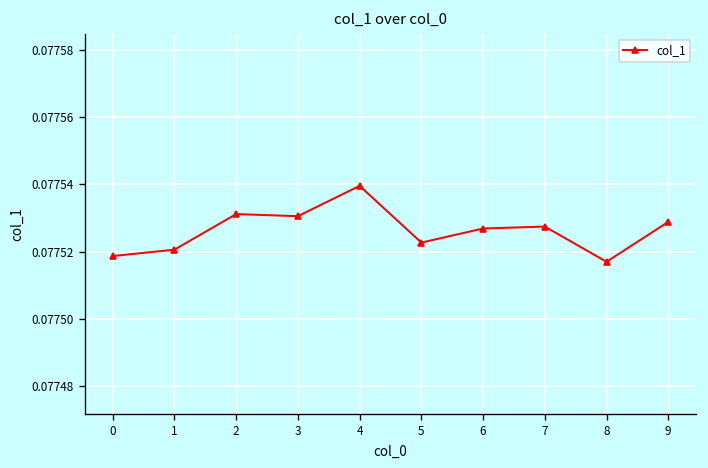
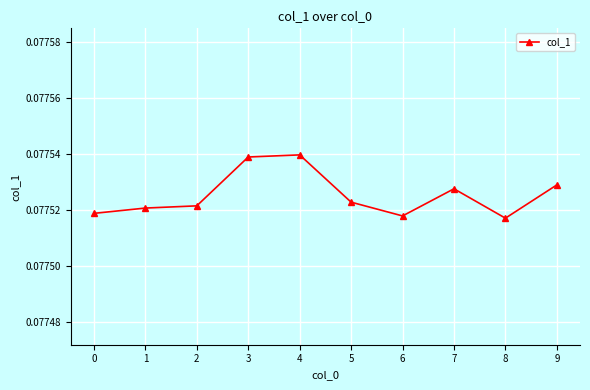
  {
    "0": 0.077519,
    "1": 0.077521,
-   "2": 0.077531,
-   "3": 0.077531,
+   "2": 0.077521,
+   "3": 0.077539,
    "4": 0.077540,
    "5": 0.077523,
-   "6": 0.077527,
+   "6": 0.077518,
    "7": 0.077527,
    "8": 0.077517,
    "9": 0.077529
  }
